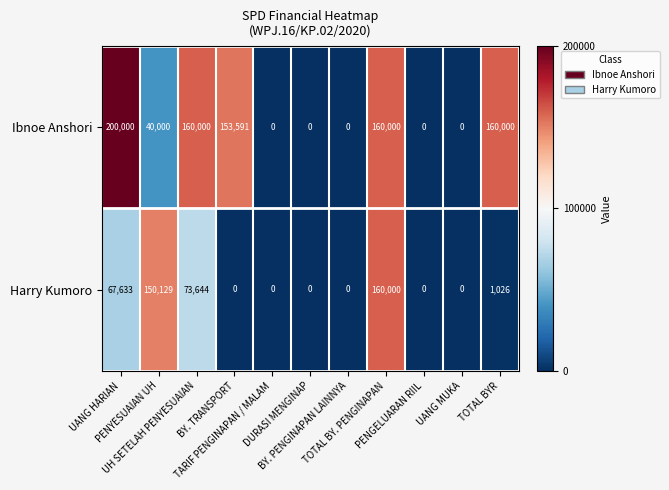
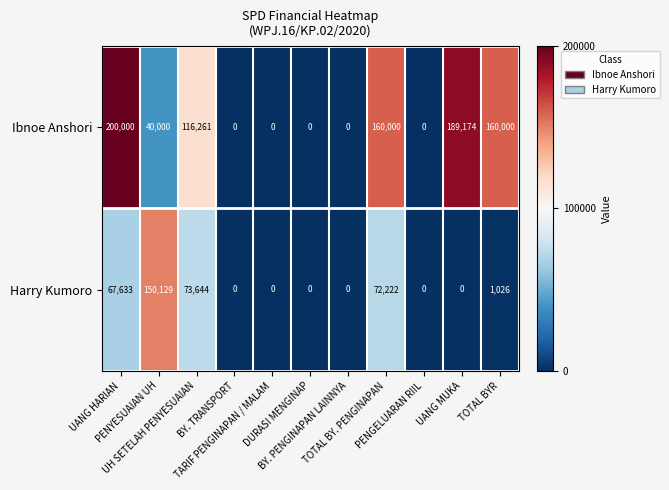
  {
    "Ibnoe Anshori": {
      "UANG HARIAN": "200,000",
      "PENYESUAIAN UH": "40,000",
-     "UH SETELAH PENYESUAIAN": "160,000",
-     "BY. TRANSPORT": "153,591",
+     "UH SETELAH PENYESUAIAN": "116,261",
+     "BY. TRANSPORT": "0",
      "TARIF PENGINAPAN / MALAM": "0",
      "DURASI MENGINAP": "0",
      "BY. PENGINAPAN LAINNYA": "0",
      "TOTAL BY. PENGINAPAN": "160,000",
      "PENGELUARAN RIIL": "0",
-     "UANG MUKA": "0",
+     "UANG MUKA": "189,174",
      "TOTAL BYR": "160,000"
    },
    "Harry Kumoro": {
      "UANG HARIAN": "67,633",
      "PENYESUAIAN UH": "150,129",
      "UH SETELAH PENYESUAIAN": "73,644",
      "BY. TRANSPORT": "0",
      "TARIF PENGINAPAN / MALAM": "0",
      "DURASI MENGINAP": "0",
      "BY. PENGINAPAN LAINNYA": "0",
-     "TOTAL BY. PENGINAPAN": "160,000",
+     "TOTAL BY. PENGINAPAN": "72,222",
      "PENGELUARAN RIIL": "0",
      "UANG MUKA": "0",
      "TOTAL BYR": "1,026"
    }
  }
